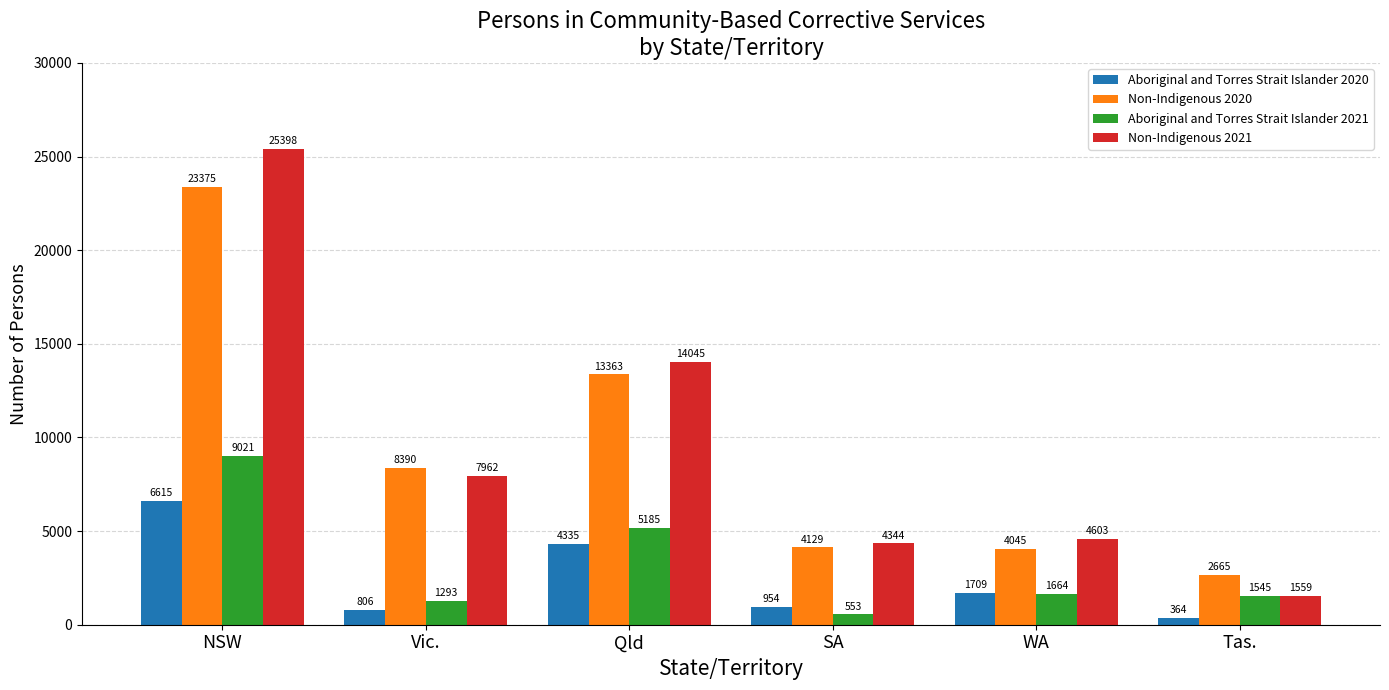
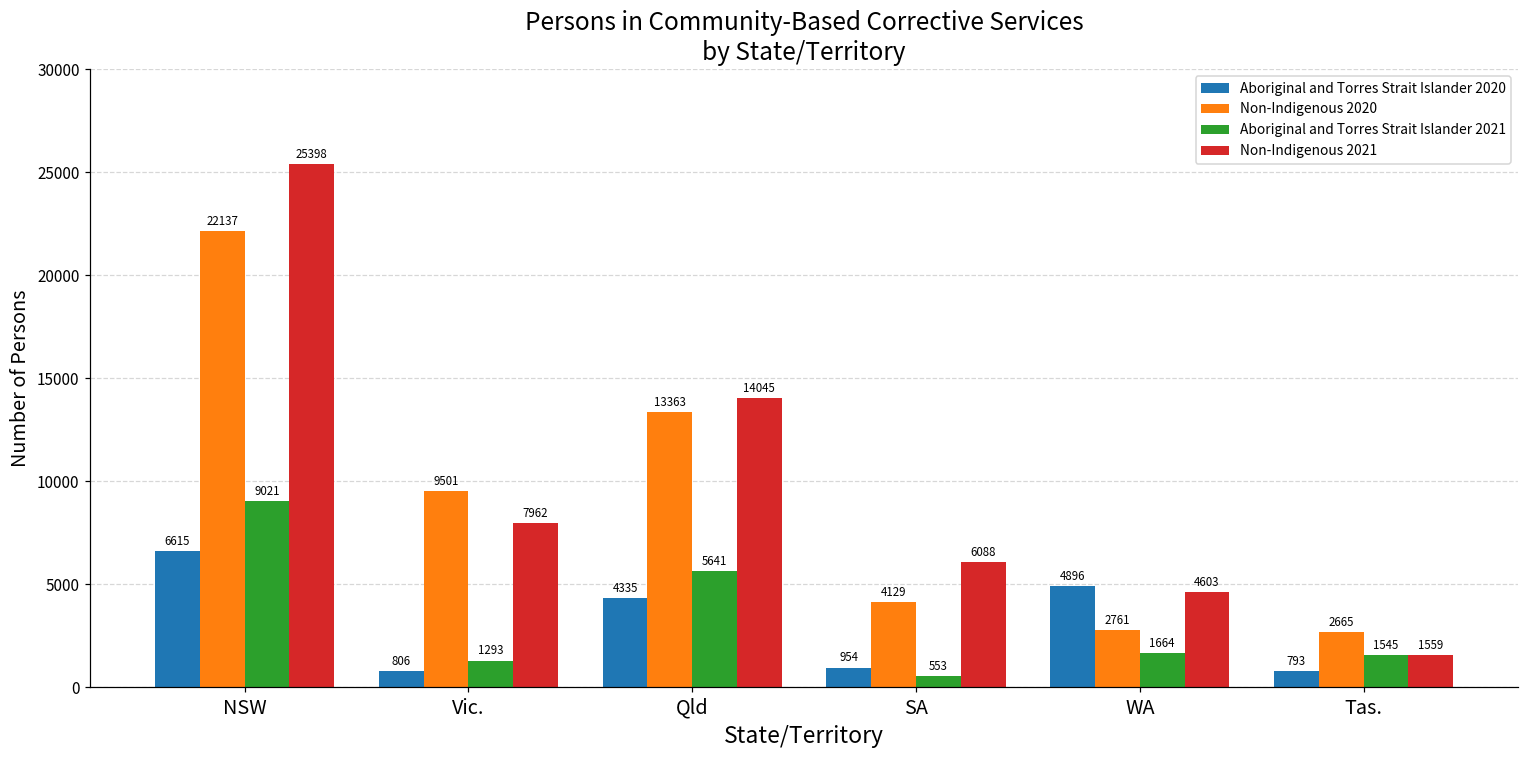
  {
    "Aboriginal and Torres Strait Islander 2020": {
      "NSW": 6615,
      "Vic.": 806,
      "Qld": 4335,
      "SA": 954,
-     "WA": 1709,
-     "Tas.": 364
+     "WA": 4896,
+     "Tas.": 793
    },
    "Non-Indigenous 2020": {
-     "NSW": 23375,
-     "Vic.": 8390,
+     "NSW": 22137,
+     "Vic.": 9501,
      "Qld": 13363,
      "SA": 4129,
-     "WA": 4045,
+     "WA": 2761,
      "Tas.": 2665
    },
    "Aboriginal and Torres Strait Islander 2021": {
      "NSW": 9021,
      "Vic.": 1293,
-     "Qld": 5185,
+     "Qld": 5641,
      "SA": 553,
      "WA": 1664,
      "Tas.": 1545
    },
    "Non-Indigenous 2021": {
      "NSW": 25398,
      "Vic.": 7962,
      "Qld": 14045,
-     "SA": 4344,
+     "SA": 6088,
      "WA": 4603,
      "Tas.": 1559
    }
  }
